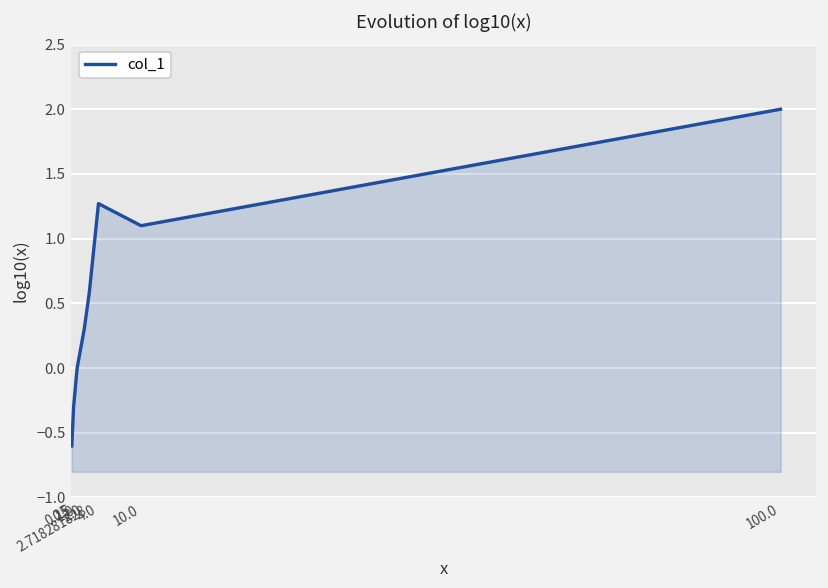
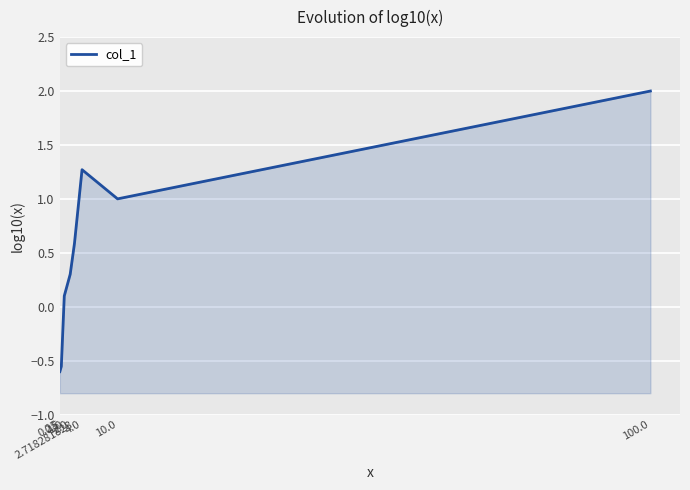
  {
    "0.25": -0.60,
-   "0.5": -0.30,
-   "1.0": 0.0,
+   "0.5": -0.55,
+   "1.0": 0.1,
    "2.0": 0.30,
    "2.718281828": 0.59,
    "4.0": 1.27,
-   "10.0": 1.1,
+   "10.0": 1.0,
    "100.0": 2.00
  }
